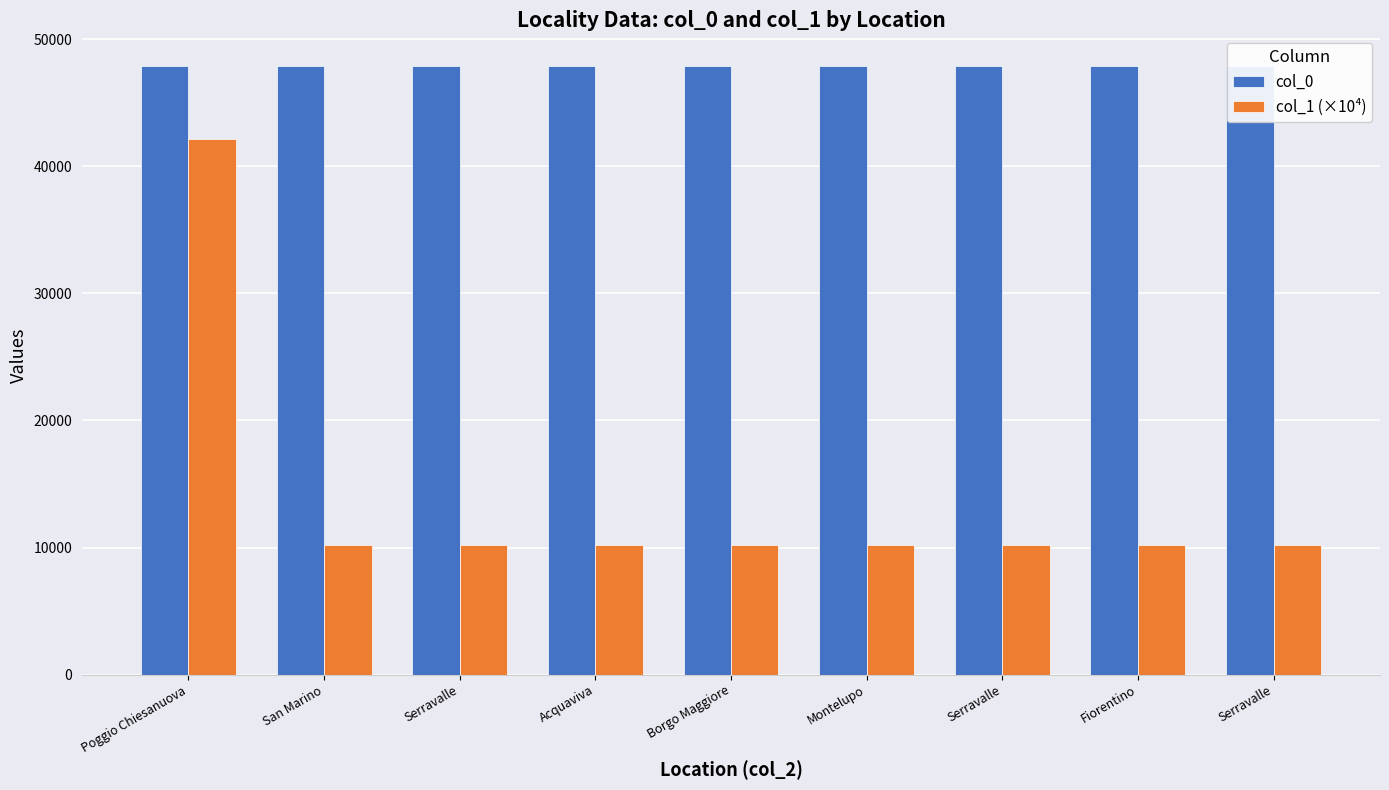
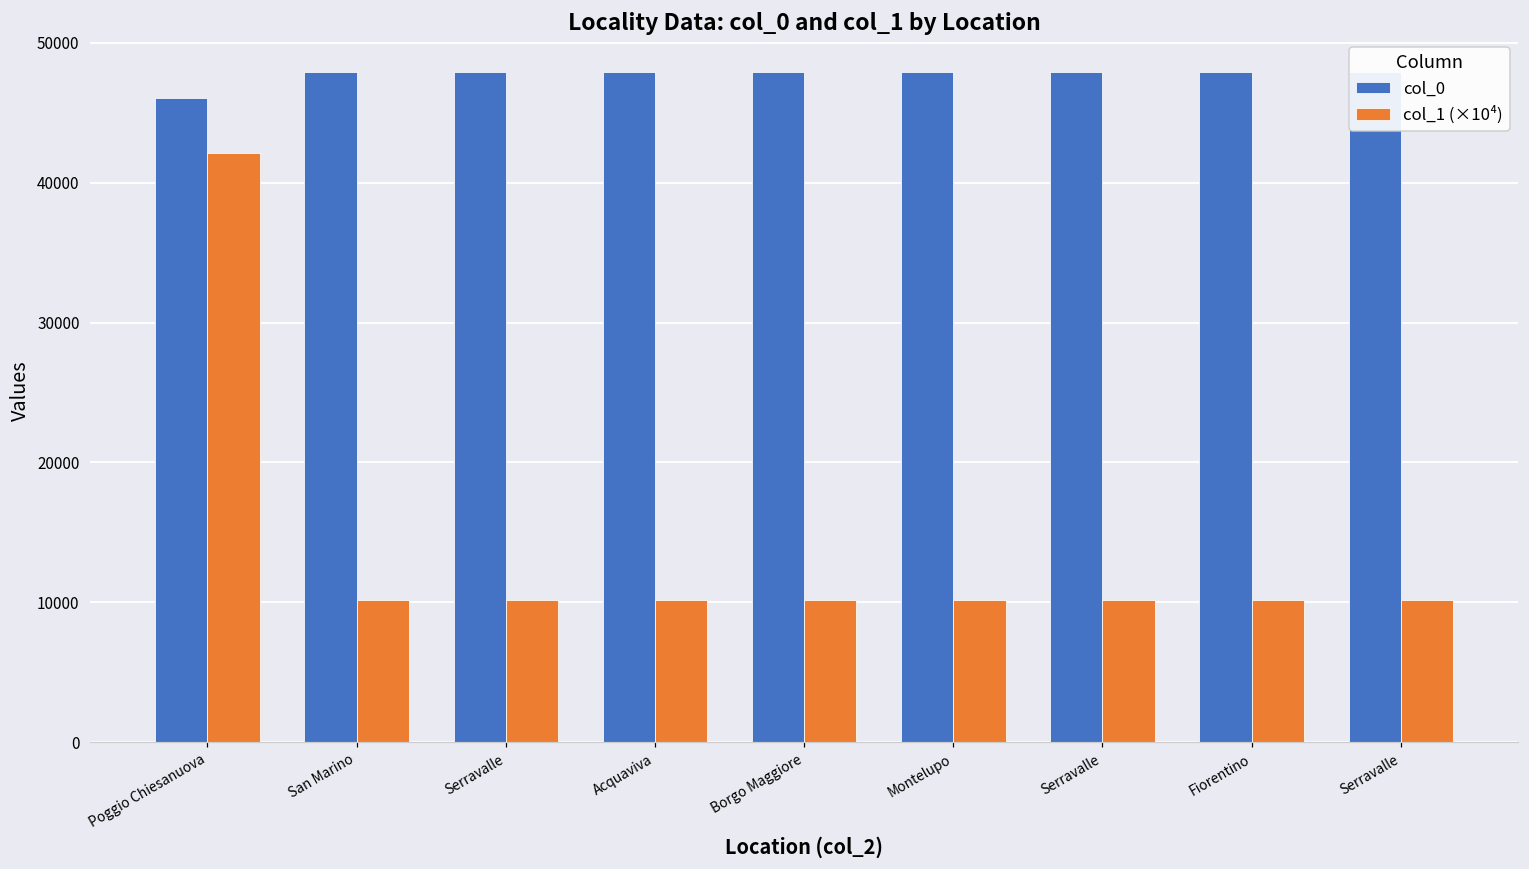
  {
    "col_0": {
-     "Poggio Chiesanuova": 47800,
+     "Poggio Chiesanuova": 46100,
      "San Marino": 47900,
      "Acquaviva": 47900,
      "Borgo Maggiore": 47900,
      "Montelupo": 47900,
      "Fiorentino": 47900
    },
    "col_1 (×10⁴)": {
      "Poggio Chiesanuova": 42100,
      "San Marino": 10200,
      "Acquaviva": 10200,
      "Borgo Maggiore": 10200,
      "Montelupo": 10200,
      "Fiorentino": 10200
    }
  }
